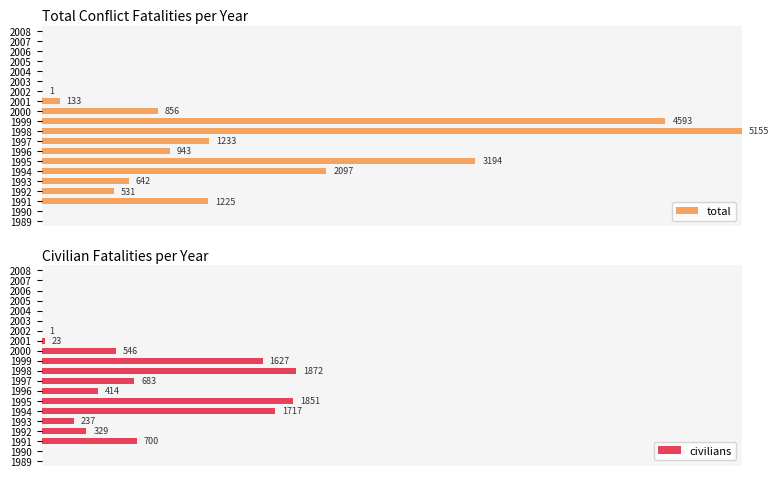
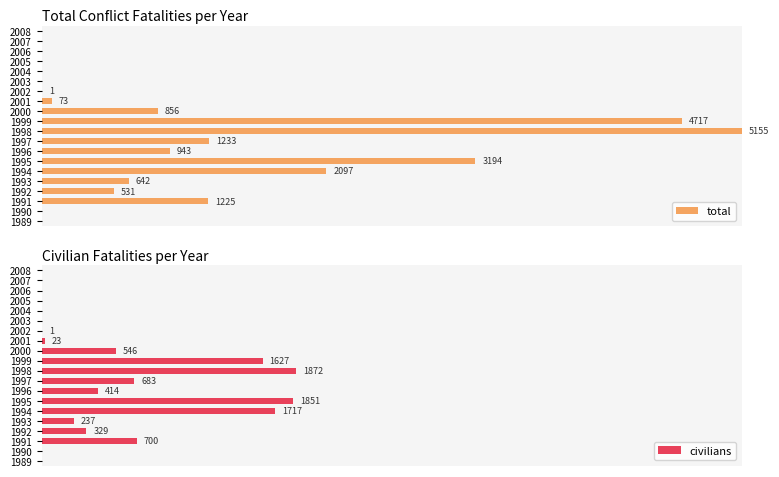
  {
    "Total Conflict Fatalities per Year": {
-     "2001": 133,
-     "1999": 4593
+     "2001": 73,
+     "1999": 4717
    }
  }
